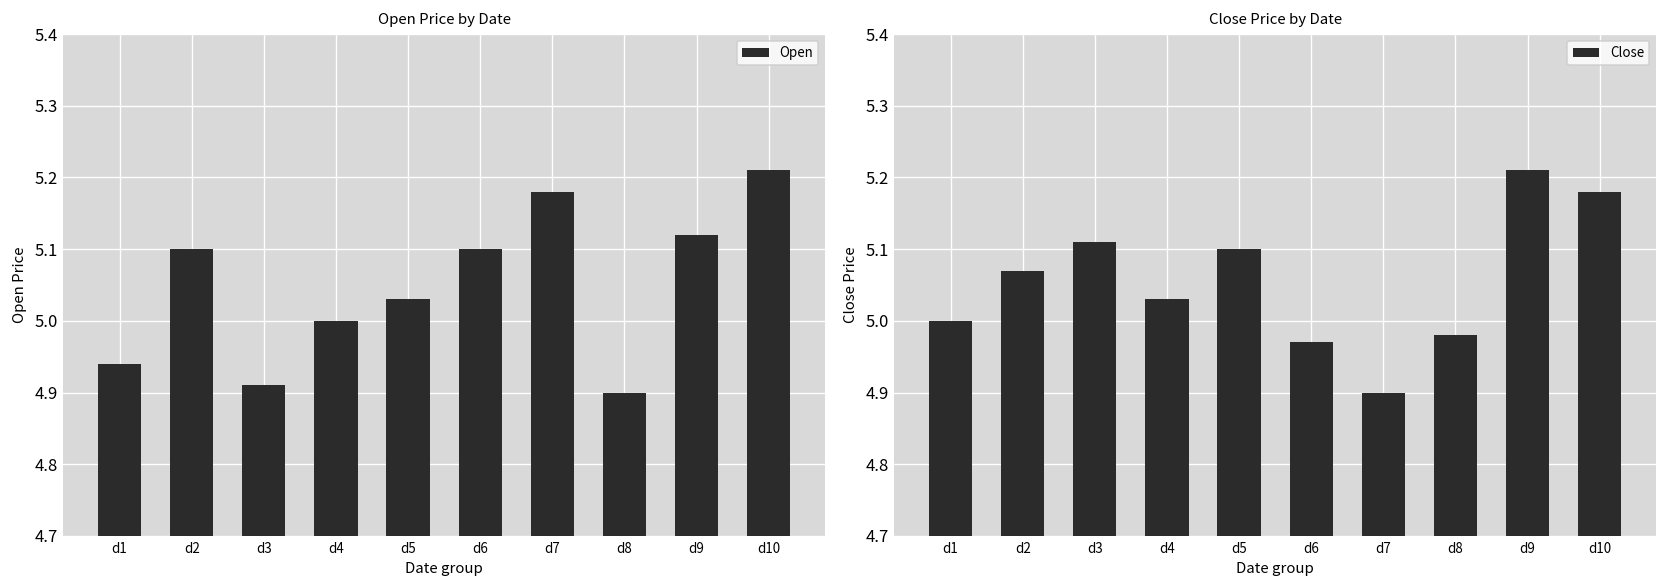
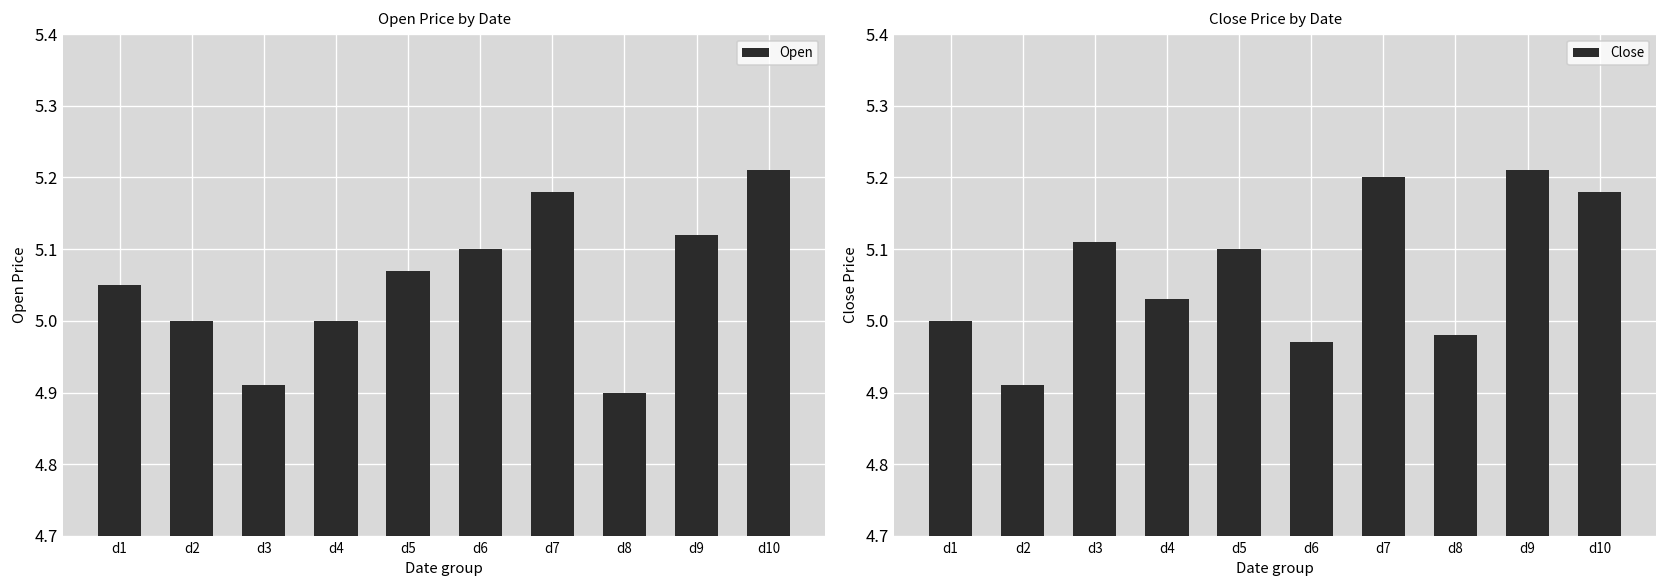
  {
    "Open Price by Date": {
-     "d1": 4.94,
-     "d2": 5.1,
+     "d1": 5.05,
+     "d2": 5.0,
      "d3": 4.91,
      "d4": 5.00,
-     "d5": 5.03,
+     "d5": 5.07,
      "d6": 5.10,
      "d7": 5.18,
      "d8": 4.90,
      "d9": 5.12,
      "d10": 5.21
    },
    "Close Price by Date": {
      "d1": 5.00,
-     "d2": 5.07,
+     "d2": 4.91,
      "d3": 5.11,
      "d4": 5.03,
      "d5": 5.10,
      "d6": 4.97,
-     "d7": 4.9,
+     "d7": 5.2,
      "d8": 4.98,
      "d9": 5.21,
      "d10": 5.18
    }
  }
